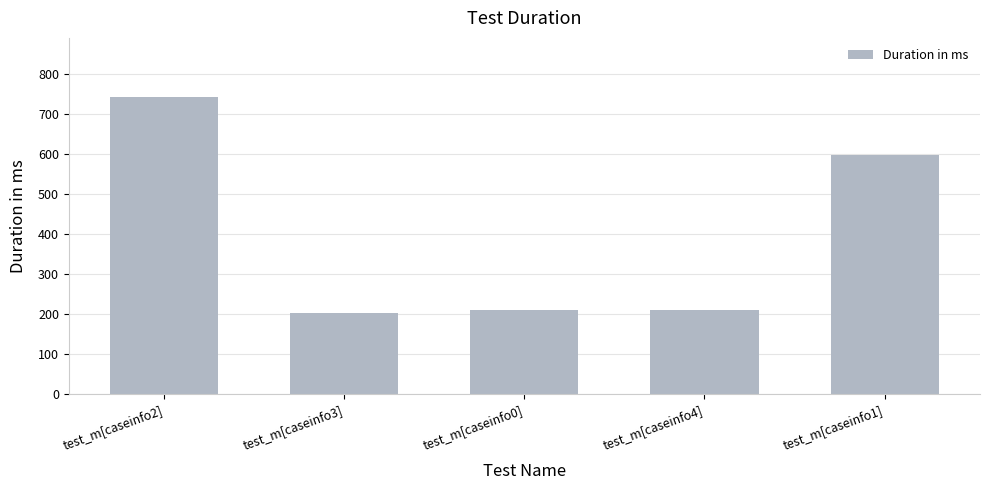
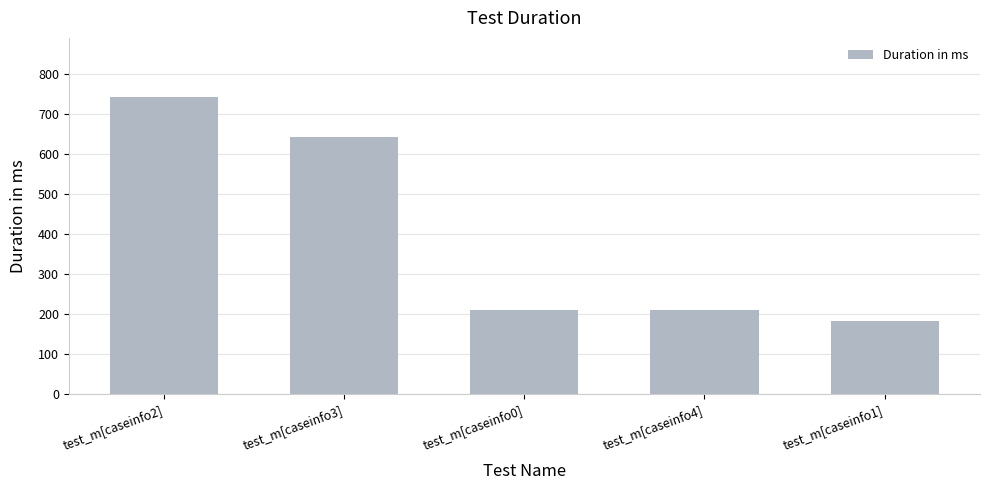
  {
    "test_m[caseinfo2]": 740,
-   "test_m[caseinfo3]": 200,
+   "test_m[caseinfo3]": 640,
    "test_m[caseinfo0]": 210,
    "test_m[caseinfo4]": 210,
-   "test_m[caseinfo1]": 600
+   "test_m[caseinfo1]": 180
  }
